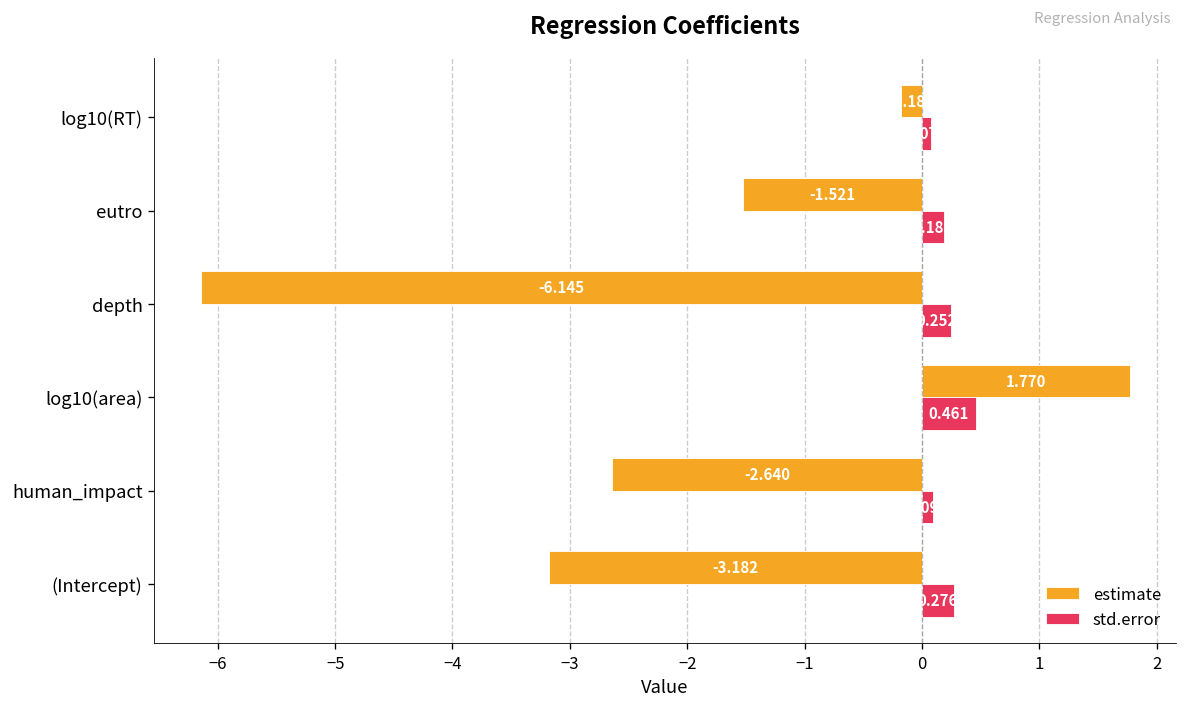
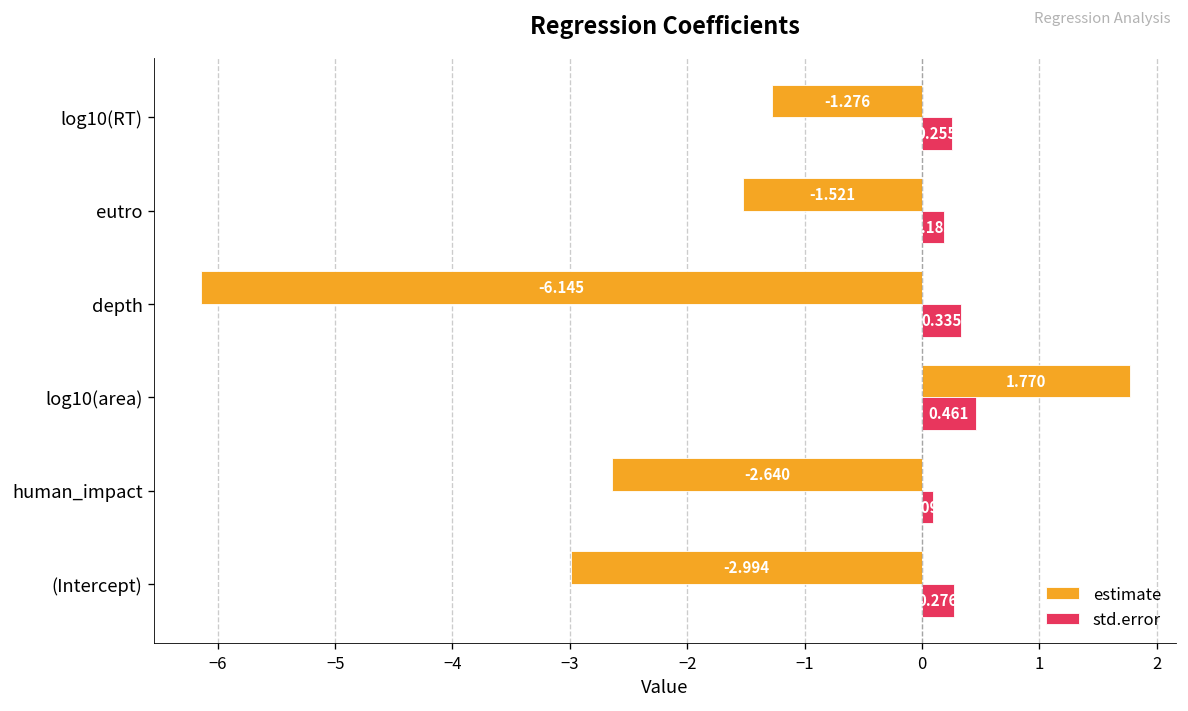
  {
    "estimate": {
-     "log10(RT)": -0.2,
+     "log10(RT)": -1.3,
      "eutro": -1.521,
      "depth": -6.145,
      "log10(area)": 1.770,
      "human_impact": -2.640,
-     "(Intercept)": -3.182
+     "(Intercept)": -2.994
    },
    "std.error": {
-     "log10(RT)": 0.1,
-     "depth": 0.252,
+     "log10(RT)": 0.3,
+     "depth": 0.335,
      "log10(area)": 0.461,
      "(Intercept)": 0.276
    }
  }
